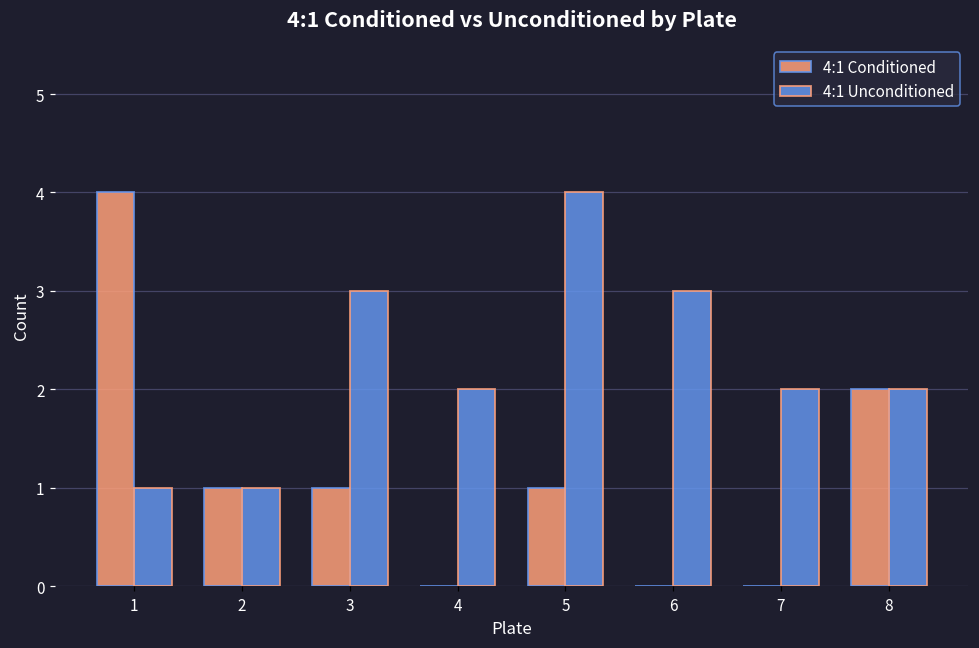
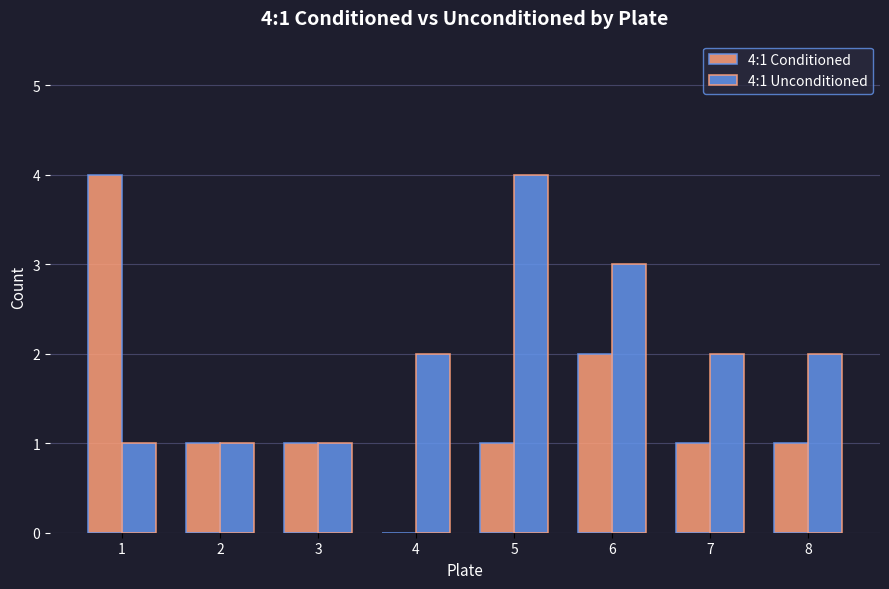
  {
    "4:1 Conditioned": {
      "1": 4,
      "2": 1,
      "3": 1,
      "4": 0,
      "5": 1,
-     "6": 0,
-     "7": 0,
-     "8": 2
+     "6": 2,
+     "7": 1,
+     "8": 1
    },
    "4:1 Unconditioned": {
      "1": 1,
      "2": 1,
-     "3": 3,
+     "3": 1,
      "4": 2,
      "5": 4,
      "6": 3,
      "7": 2,
      "8": 2
    }
  }
